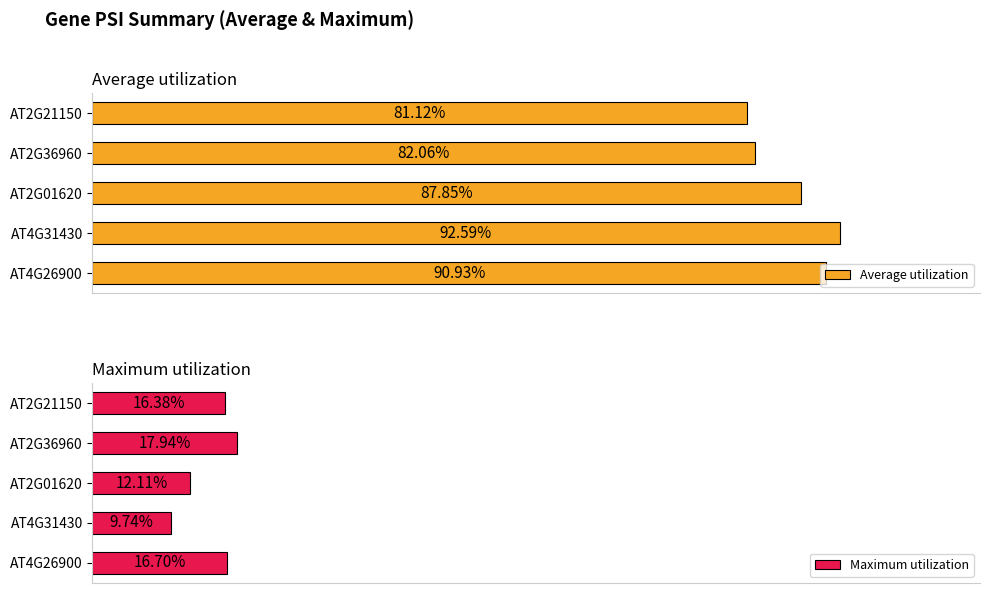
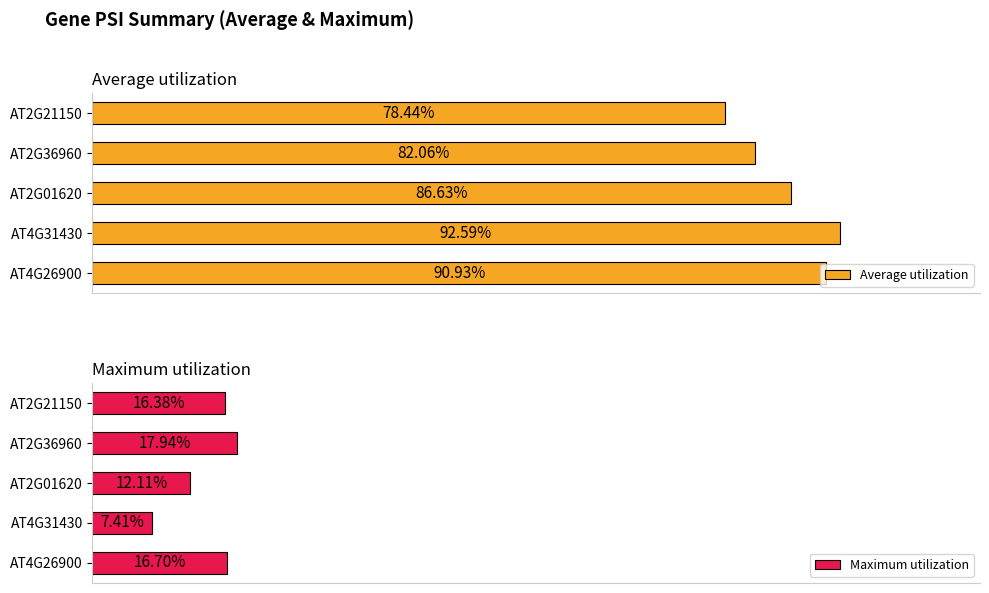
  {
    "Average utilization": {
-     "AT2G21150": "81.12%",
+     "AT2G21150": "78.44%",
      "AT2G36960": "82.06%",
-     "AT2G01620": "87.85%",
+     "AT2G01620": "86.63%",
      "AT4G31430": "92.59%"
    },
    "Maximum utilization": {
      "AT2G21150": "16.38%",
      "AT2G36960": "17.94%",
      "AT2G01620": "12.11%",
-     "AT4G31430": "9.74%",
+     "AT4G31430": "7.41%",
      "AT4G26900": "16.70%"
    }
  }
